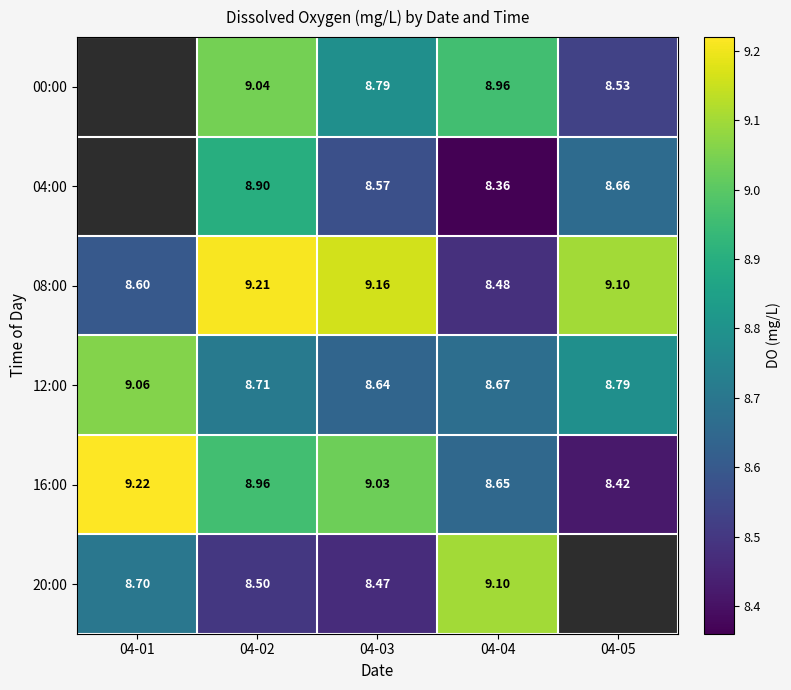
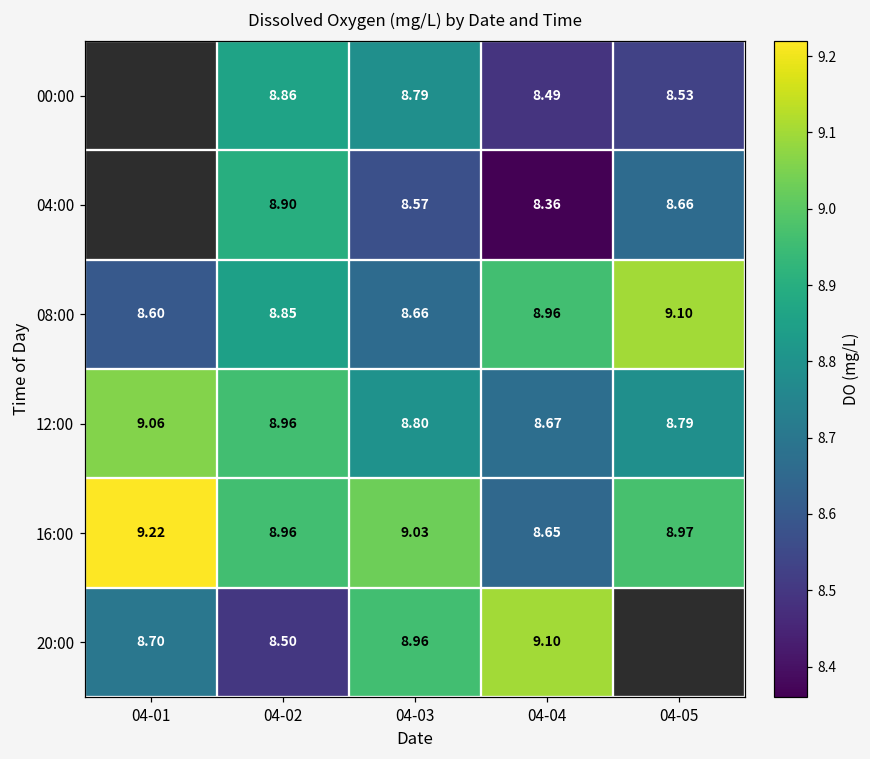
  {
    "00:00": {
-     "04-02": 9.04,
+     "04-02": 8.86,
      "04-03": 8.79,
-     "04-04": 8.96,
+     "04-04": 8.49,
      "04-05": 8.53
    },
    "04:00": {
      "04-02": 8.90,
      "04-03": 8.57,
      "04-04": 8.36,
      "04-05": 8.66
    },
    "08:00": {
      "04-01": 8.60,
-     "04-02": 9.21,
-     "04-03": 9.16,
-     "04-04": 8.48,
+     "04-02": 8.85,
+     "04-03": 8.66,
+     "04-04": 8.96,
      "04-05": 9.10
    },
    "12:00": {
      "04-01": 9.06,
-     "04-02": 8.71,
-     "04-03": 8.64,
+     "04-02": 8.96,
+     "04-03": 8.80,
      "04-04": 8.67,
      "04-05": 8.79
    },
    "16:00": {
      "04-01": 9.22,
      "04-02": 8.96,
      "04-03": 9.03,
      "04-04": 8.65,
-     "04-05": 8.42
+     "04-05": 8.97
    },
    "20:00": {
      "04-01": 8.70,
      "04-02": 8.50,
-     "04-03": 8.47,
+     "04-03": 8.96,
      "04-04": 9.10
    }
  }
